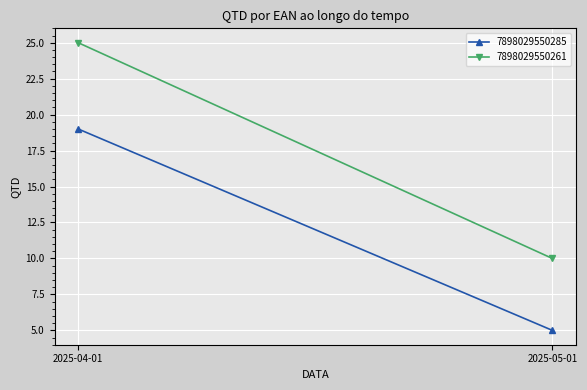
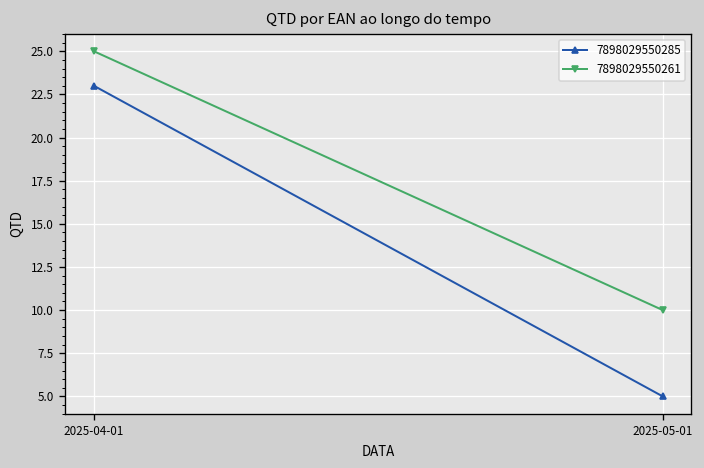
  {
    "7898029550285": {
-     "2025-04-01": 19,
+     "2025-04-01": 23,
      "2025-05-01": 5
    },
    "7898029550261": {
      "2025-04-01": 25,
      "2025-05-01": 10
    }
  }
